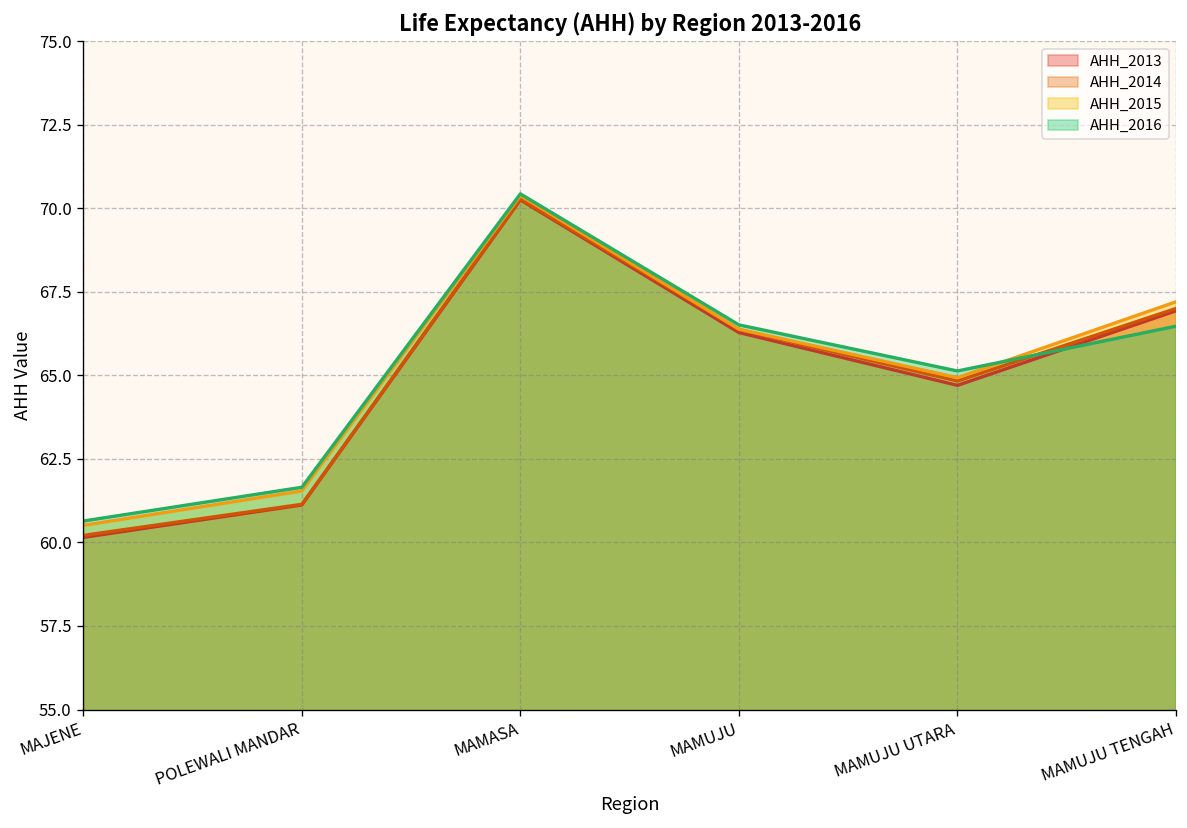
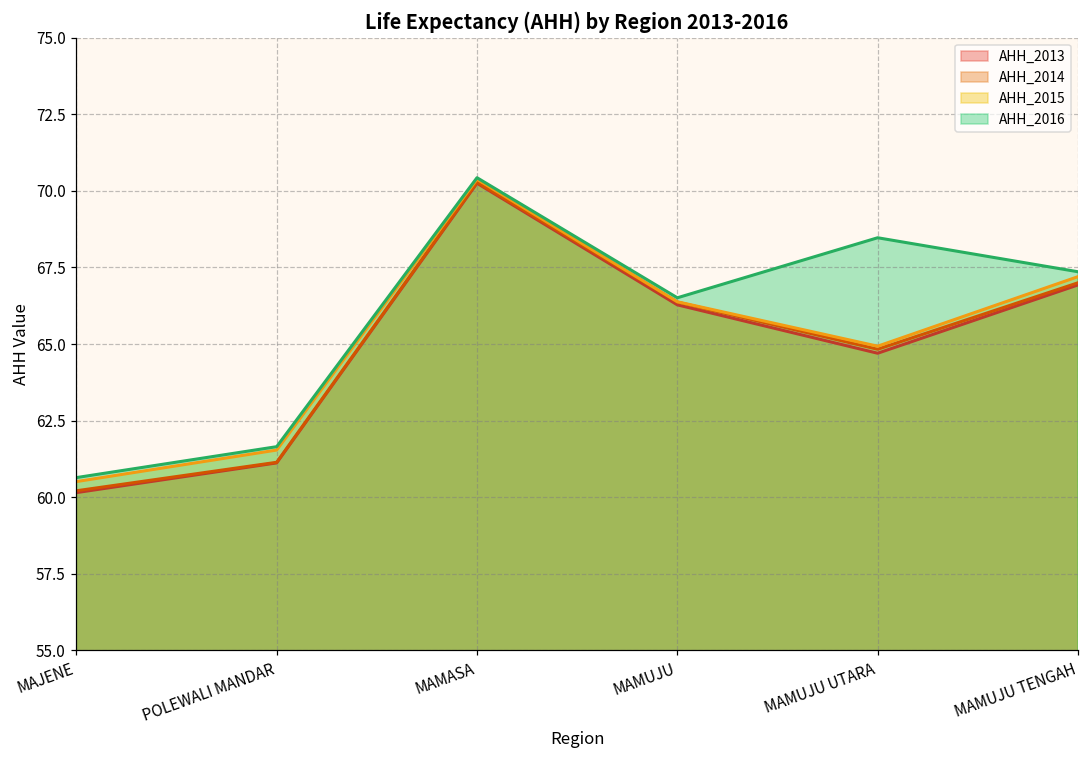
  {
    "AHH_2016": {
      "MAJENE": 60.6,
      "POLEWALI MANDAR": 61.7,
      "MAMUJU": 66.5,
-     "MAMUJU UTARA": 65.1,
-     "MAMUJU TENGAH": 66.5
+     "MAMUJU UTARA": 68.5,
+     "MAMUJU TENGAH": 67.4
    }
  }
